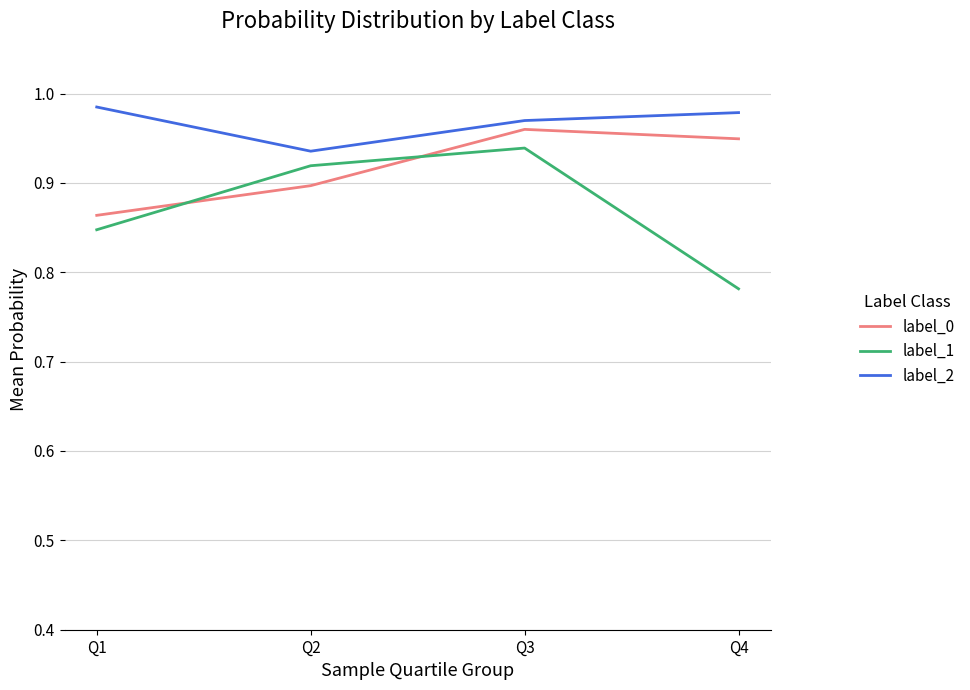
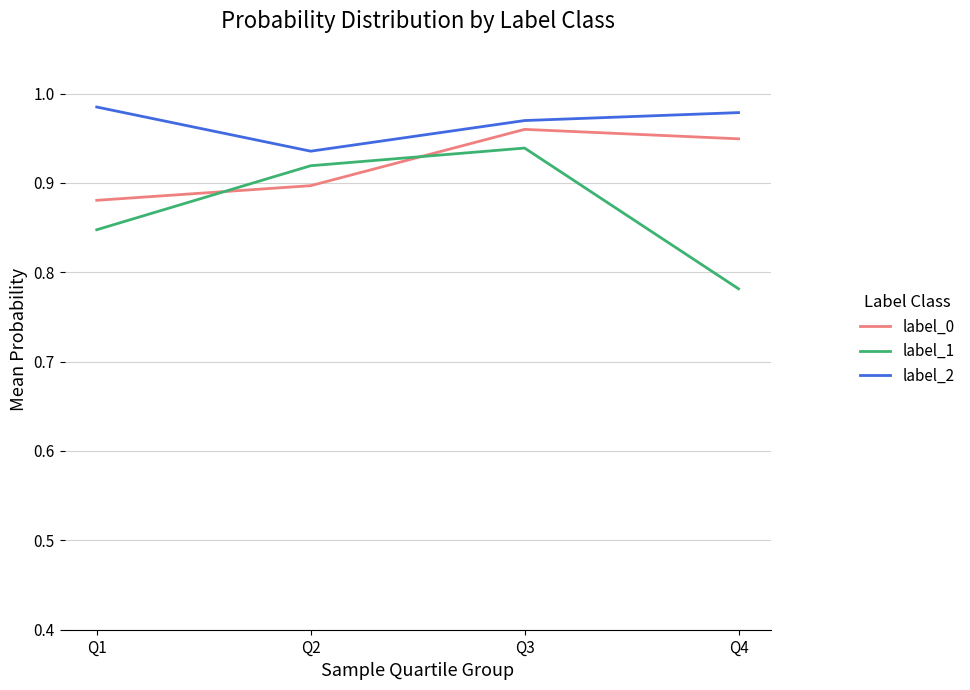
  {
    "label_0": {
-     "Q1": 0.86,
+     "Q1": 0.88,
      "Q2": 0.90,
      "Q3": 0.96,
      "Q4": 0.95
    },
    "label_1": {
      "Q1": 0.85,
      "Q2": 0.92,
      "Q3": 0.94,
      "Q4": 0.78
    },
    "label_2": {
      "Q1": 0.98,
      "Q2": 0.94,
      "Q3": 0.97,
      "Q4": 0.98
    }
  }
